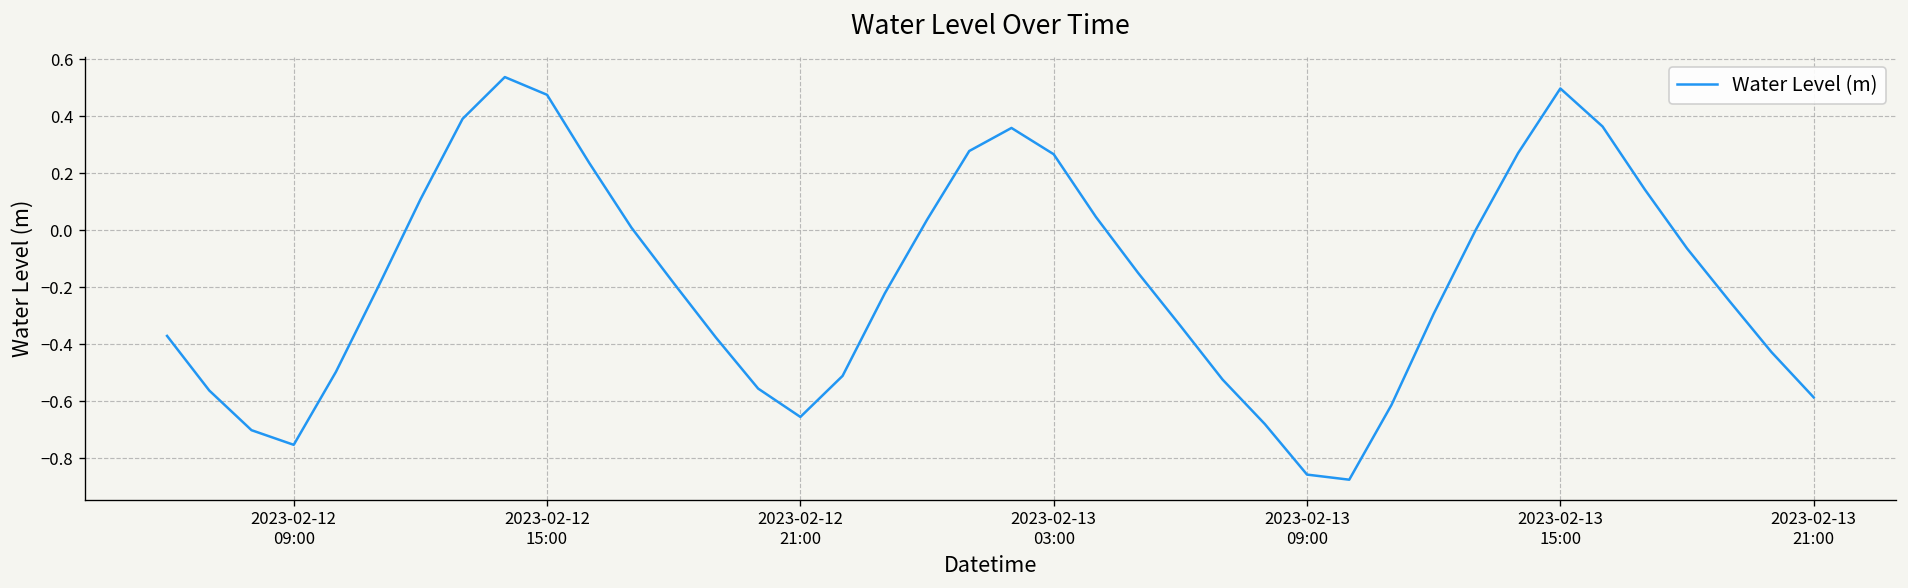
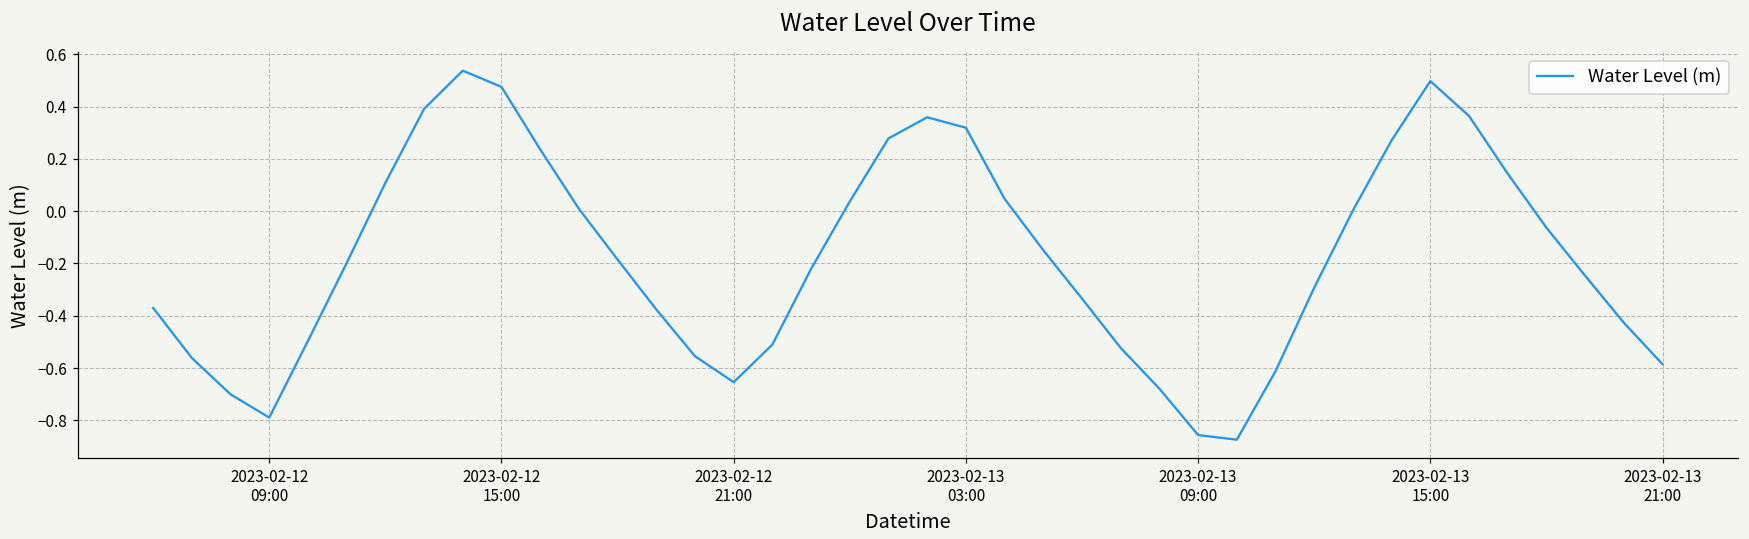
  {
-   "2023-02-12 09:00": -0.75,
+   "2023-02-12 09:00": -0.79,
    "2023-02-12 15:00": 0.48,
    "2023-02-12 21:00": -0.65,
-   "2023-02-13 03:00": 0.27,
+   "2023-02-13 03:00": 0.32,
    "2023-02-13 09:00": -0.86,
    "2023-02-13 15:00": 0.50,
    "2023-02-13 21:00": -0.59
  }
